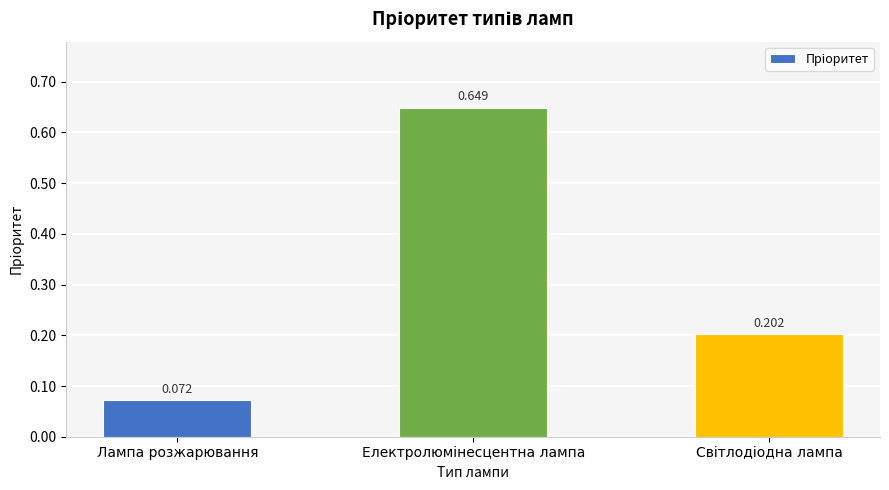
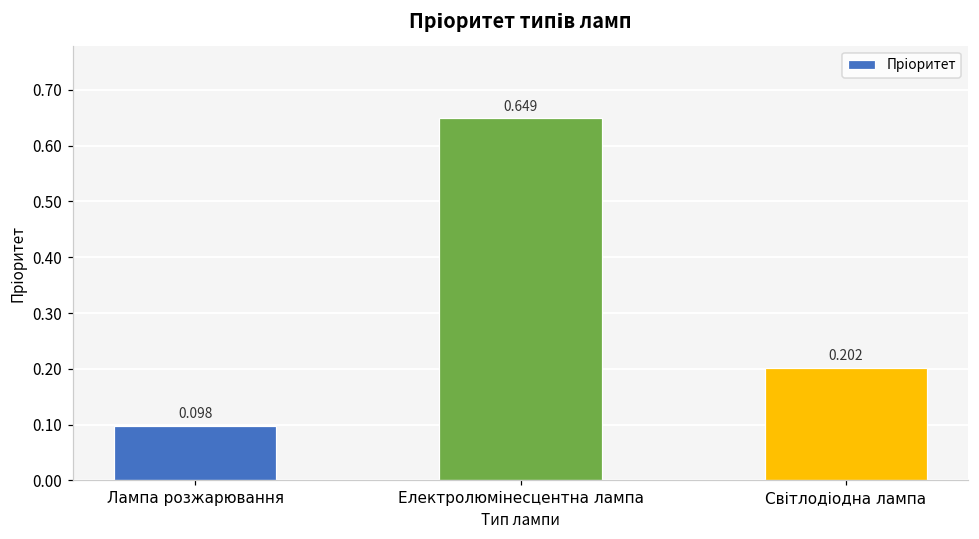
  {
-   "Лампа розжарювання": 0.072,
+   "Лампа розжарювання": 0.098,
    "Електролюмінесцентна лампа": 0.649,
    "Світлодіодна лампа": 0.202
  }
